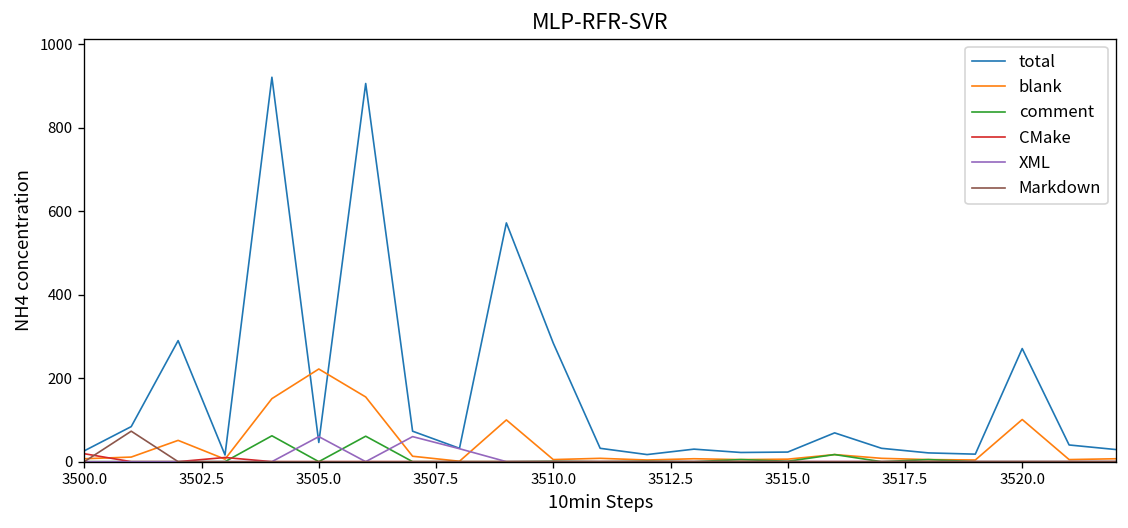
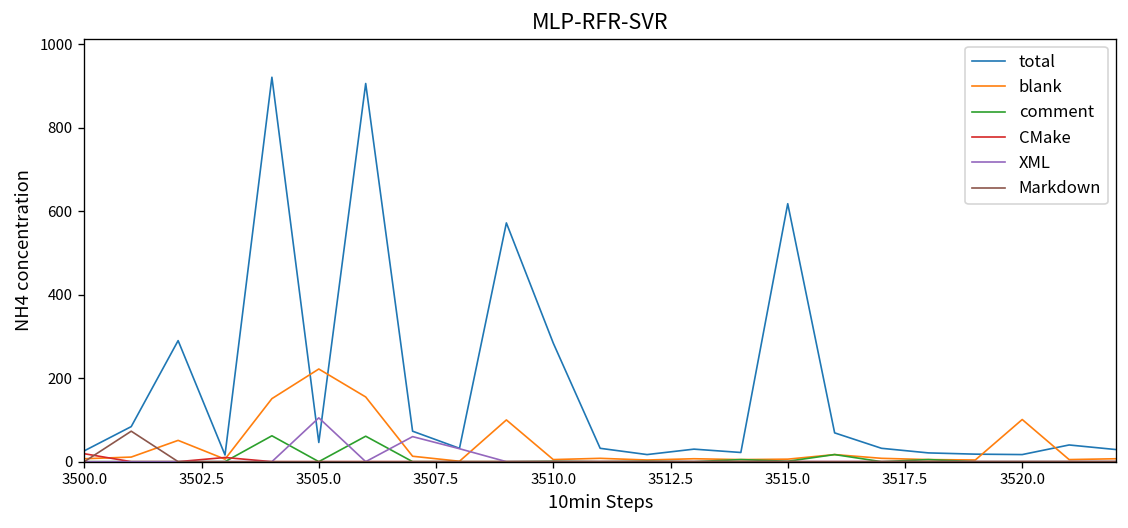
  {
    "total": {
      "3505.0": 50,
      "3510.0": 280,
-     "3515.0": 20,
-     "3520.0": 270
+     "3515.0": 620,
+     "3520.0": 20
    },
    "blank": {
      "3505.0": 220,
      "3520.0": 100
    },
    "XML": {
-     "3505.0": 60
+     "3505.0": 110
    }
  }
